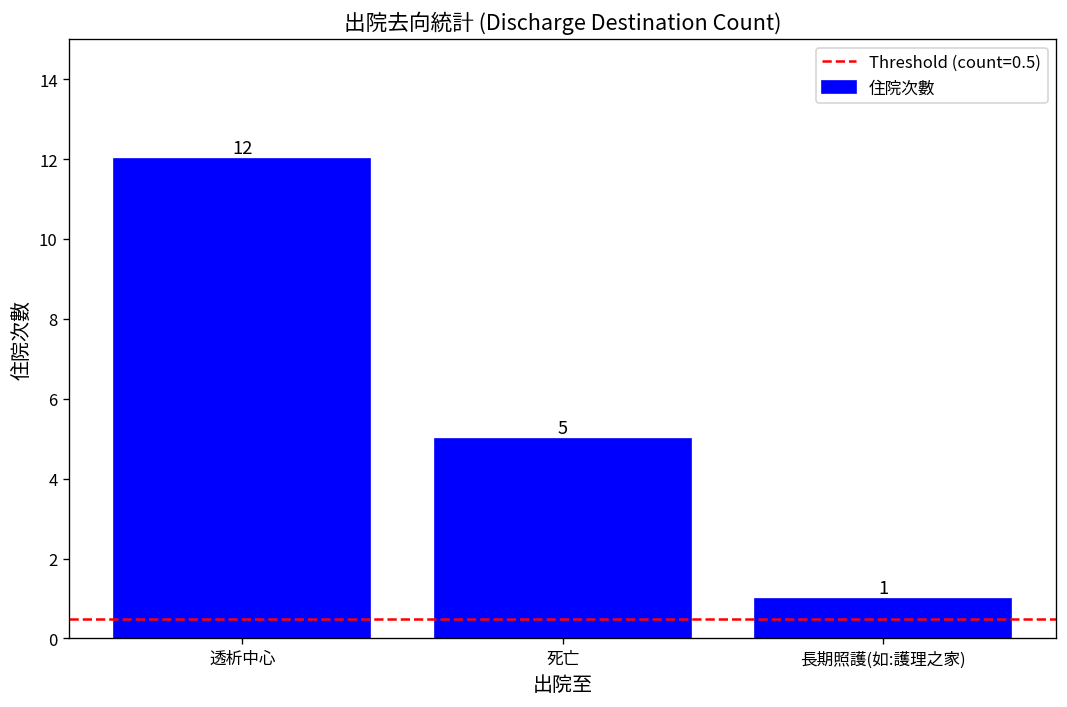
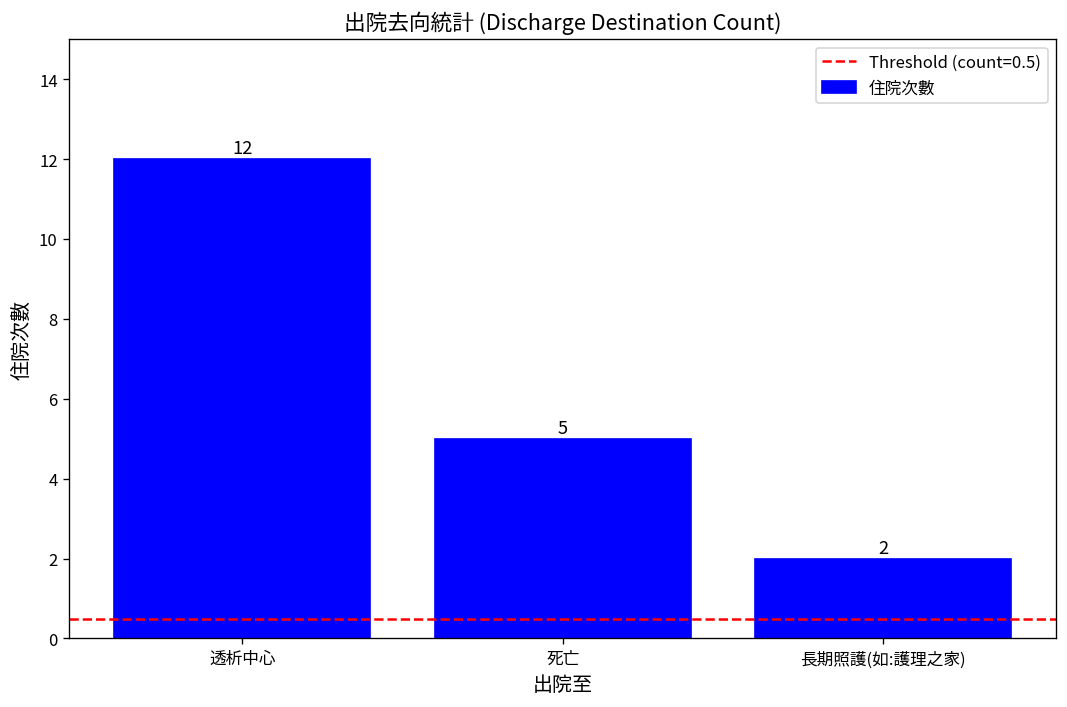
  {
    "透析中心": 12,
    "死亡": 5,
-   "長期照護(如:護理之家)": 1
+   "長期照護(如:護理之家)": 2
  }
